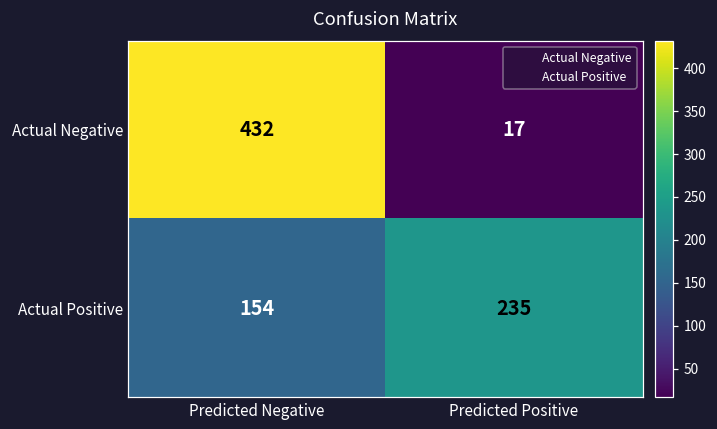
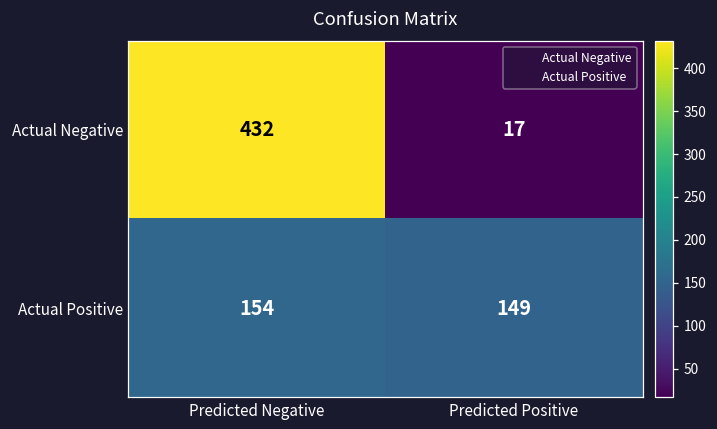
  {
    "Actual Negative": {
      "Predicted Negative": 432,
      "Predicted Positive": 17
    },
    "Actual Positive": {
      "Predicted Negative": 154,
-     "Predicted Positive": 235
+     "Predicted Positive": 149
    }
  }
